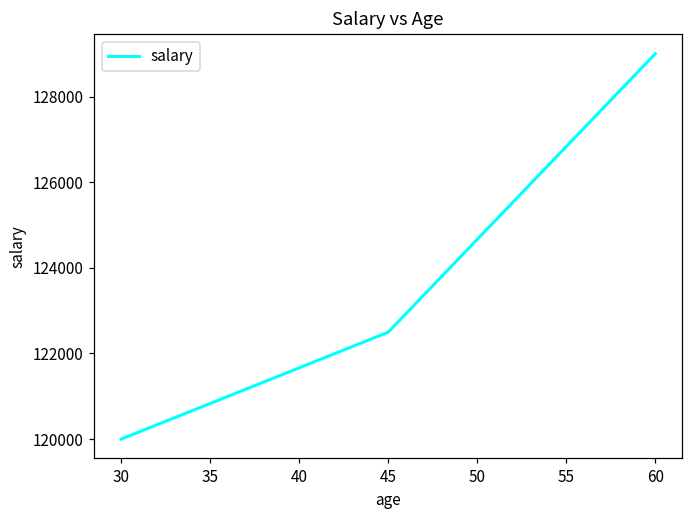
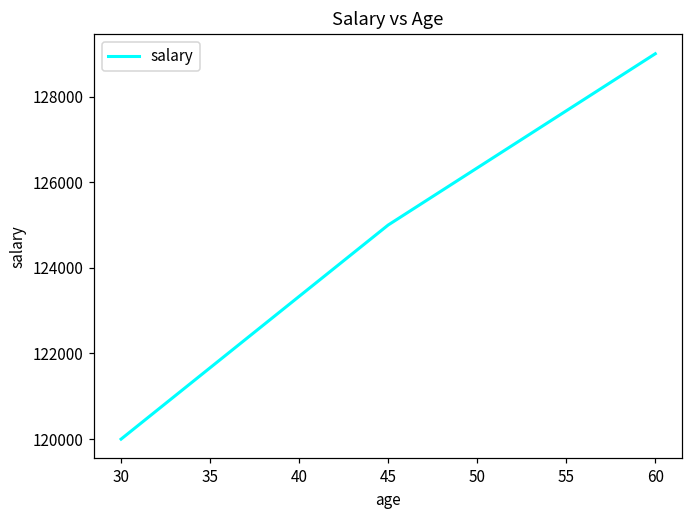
  {
    "30": 120000,
-   "45": 122500,
+   "45": 125000,
    "60": 129000
  }
